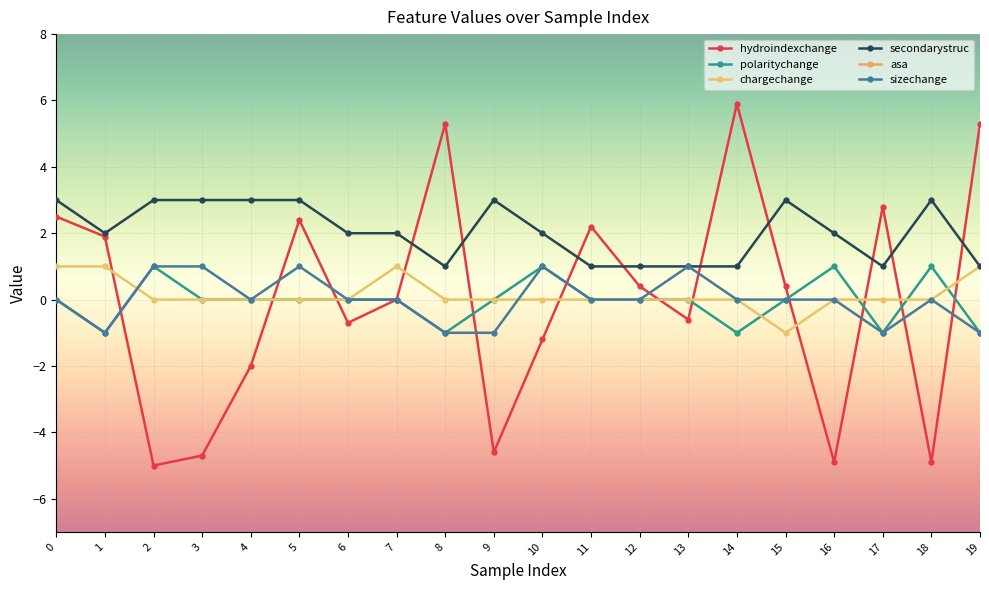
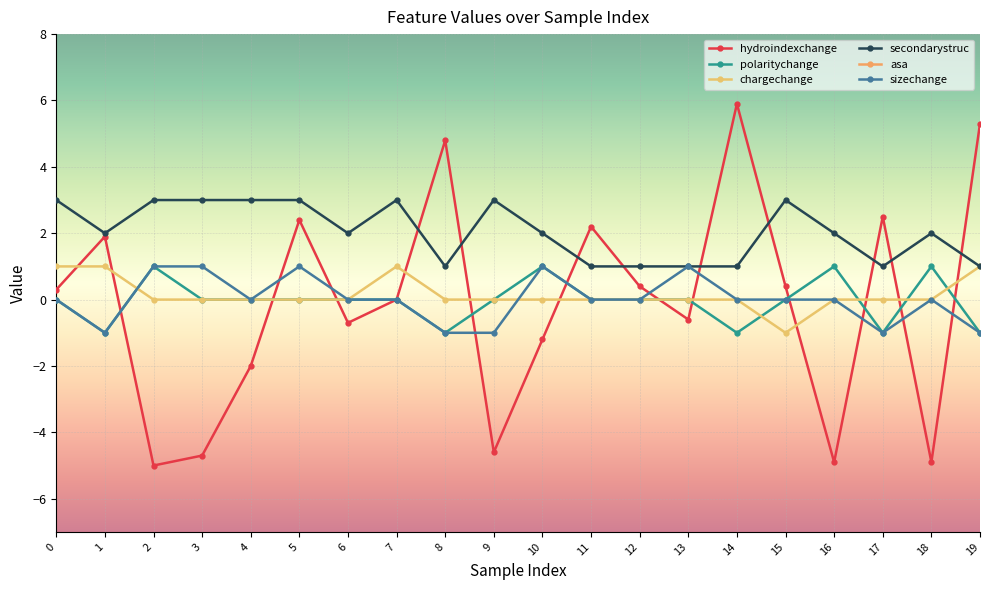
  {
    "hydroindexchange": {
-     "0": 2.5,
+     "0": 0.3,
      "1": 1.9,
      "2": -5.0,
      "3": -4.7,
      "4": -2.0,
      "5": 2.4,
      "6": -0.7,
-     "8": 5.3,
+     "8": 4.8,
      "9": -4.6,
      "10": -1.2,
      "11": 2.2,
      "12": 0.4,
      "13": -0.6,
      "14": 5.9,
      "15": 0.4,
      "16": -4.9,
-     "17": 2.8,
+     "17": 2.5,
      "18": -4.9,
      "19": 5.3
    },
    "secondarystruc": {
      "0": 3,
      "1": 2,
      "2": 3,
      "3": 3,
      "4": 3,
      "5": 3,
      "6": 2,
-     "7": 2,
+     "7": 3,
      "8": 1,
      "9": 3,
      "10": 2,
      "11": 1,
      "12": 1,
      "14": 1,
      "15": 3,
      "16": 2,
      "17": 1,
-     "18": 3
+     "18": 2
    }
  }
